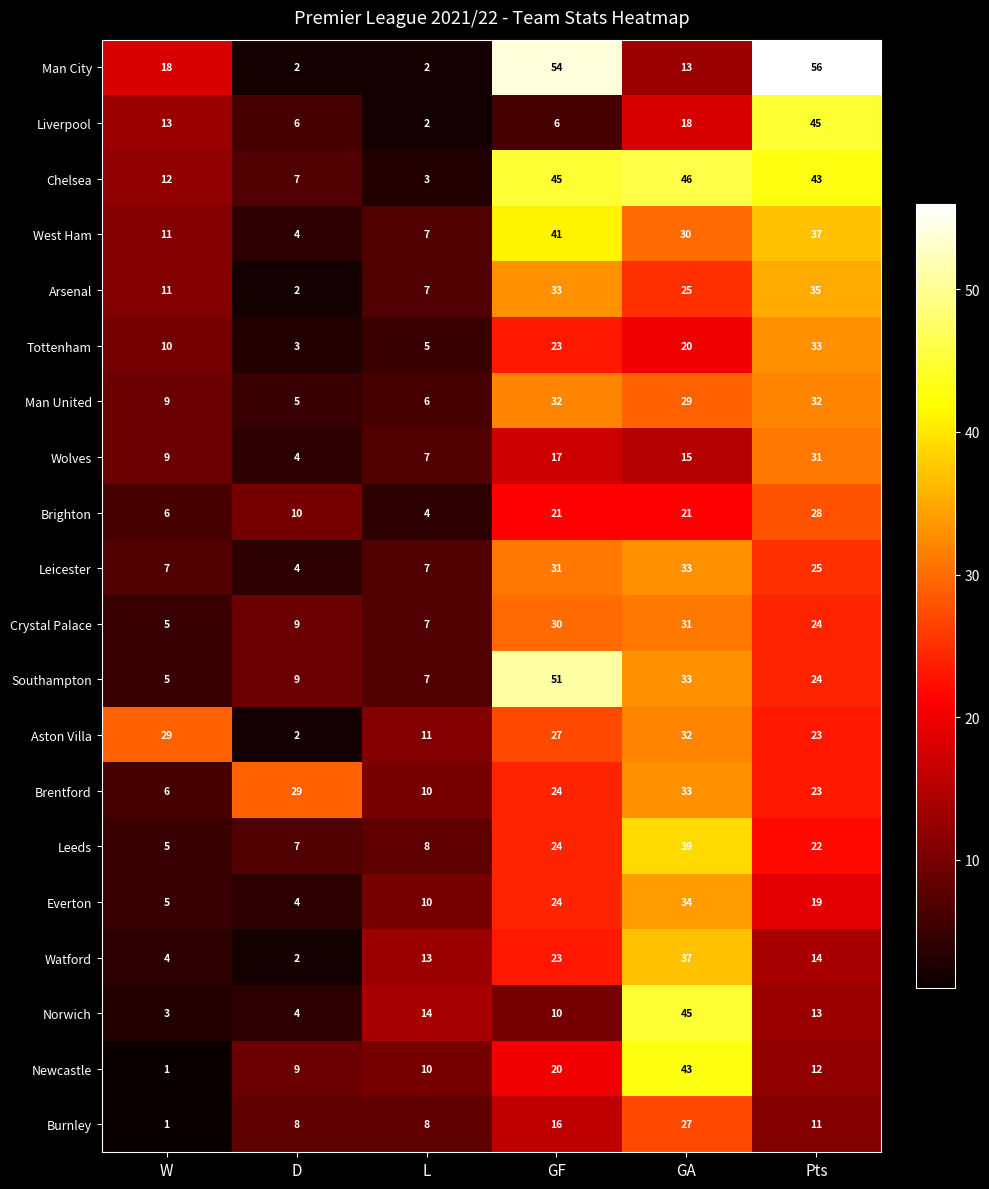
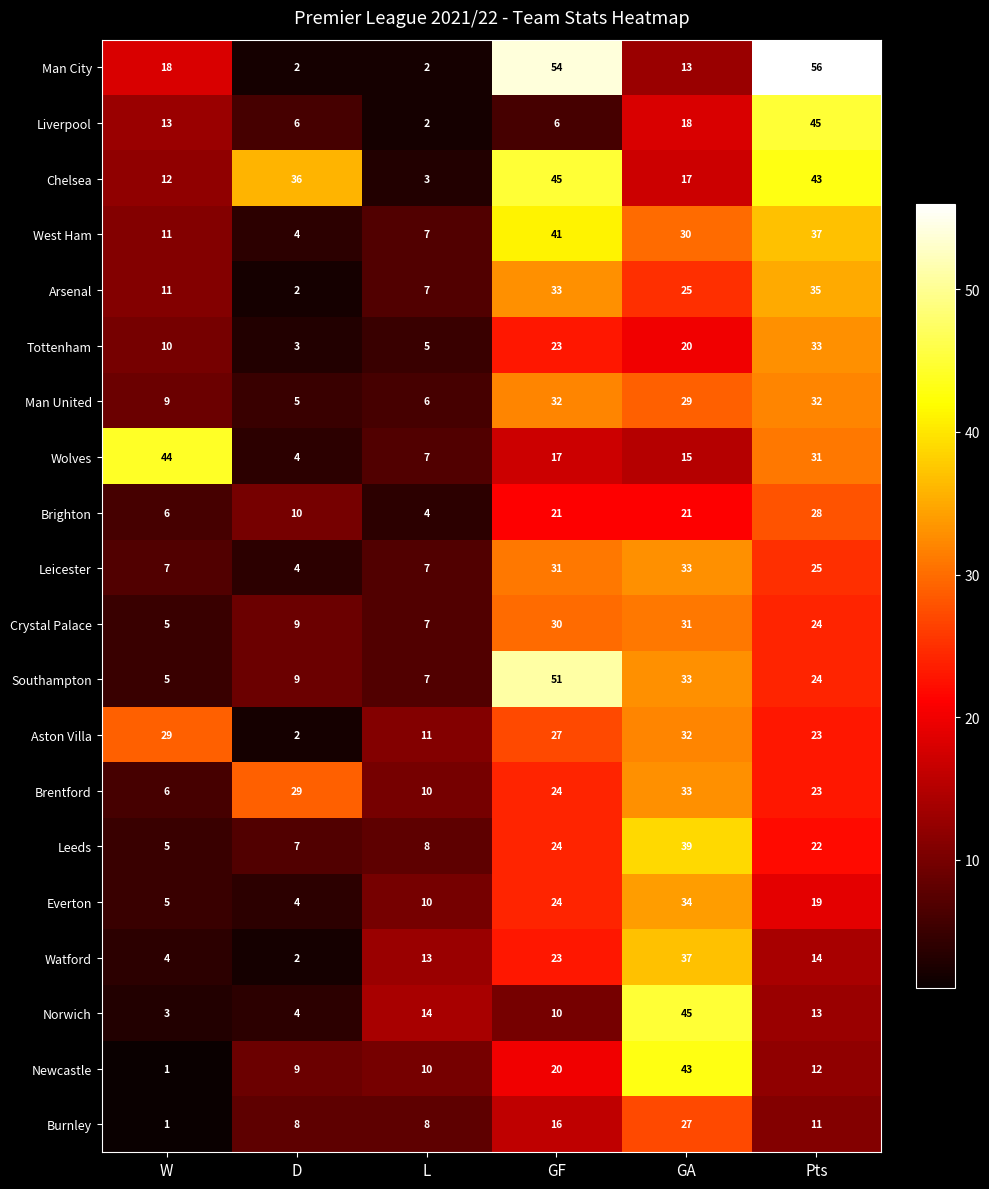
  {
    "Man City": {
      "W": 18,
      "D": 2,
      "L": 2,
      "GF": 54,
      "GA": 13,
      "Pts": 56
    },
    "Liverpool": {
      "W": 13,
      "D": 6,
      "L": 2,
      "GF": 6,
      "GA": 18,
      "Pts": 45
    },
    "Chelsea": {
      "W": 12,
-     "D": 7,
+     "D": 36,
      "L": 3,
      "GF": 45,
-     "GA": 46,
+     "GA": 17,
      "Pts": 43
    },
    "West Ham": {
      "W": 11,
      "D": 4,
      "L": 7,
      "GF": 41,
      "GA": 30,
      "Pts": 37
    },
    "Arsenal": {
      "W": 11,
      "D": 2,
      "L": 7,
      "GF": 33,
      "GA": 25,
      "Pts": 35
    },
    "Tottenham": {
      "W": 10,
      "D": 3,
      "L": 5,
      "GF": 23,
      "GA": 20,
      "Pts": 33
    },
    "Man United": {
      "W": 9,
      "D": 5,
      "L": 6,
      "GF": 32,
      "GA": 29,
      "Pts": 32
    },
    "Wolves": {
-     "W": 9,
+     "W": 44,
      "D": 4,
      "L": 7,
      "GF": 17,
      "GA": 15,
      "Pts": 31
    },
    "Brighton": {
      "W": 6,
      "D": 10,
      "L": 4,
      "GF": 21,
      "GA": 21,
      "Pts": 28
    },
    "Leicester": {
      "W": 7,
      "D": 4,
      "L": 7,
      "GF": 31,
      "GA": 33,
      "Pts": 25
    },
    "Crystal Palace": {
      "W": 5,
      "D": 9,
      "L": 7,
      "GF": 30,
      "GA": 31,
      "Pts": 24
    },
    "Southampton": {
      "W": 5,
      "D": 9,
      "L": 7,
      "GF": 51,
      "GA": 33,
      "Pts": 24
    },
    "Aston Villa": {
      "W": 29,
      "D": 2,
      "L": 11,
      "GF": 27,
      "GA": 32,
      "Pts": 23
    },
    "Brentford": {
      "W": 6,
      "D": 29,
      "L": 10,
      "GF": 24,
      "GA": 33,
      "Pts": 23
    },
    "Leeds": {
      "W": 5,
      "D": 7,
      "L": 8,
      "GF": 24,
      "GA": 39,
      "Pts": 22
    },
    "Everton": {
      "W": 5,
      "D": 4,
      "L": 10,
      "GF": 24,
      "GA": 34,
      "Pts": 19
    },
    "Watford": {
      "W": 4,
      "D": 2,
      "L": 13,
      "GF": 23,
      "GA": 37,
      "Pts": 14
    },
    "Norwich": {
      "W": 3,
      "D": 4,
      "L": 14,
      "GF": 10,
      "GA": 45,
      "Pts": 13
    },
    "Newcastle": {
      "W": 1,
      "D": 9,
      "L": 10,
      "GF": 20,
      "GA": 43,
      "Pts": 12
    },
    "Burnley": {
      "W": 1,
      "D": 8,
      "L": 8,
      "GF": 16,
      "GA": 27,
      "Pts": 11
    }
  }
